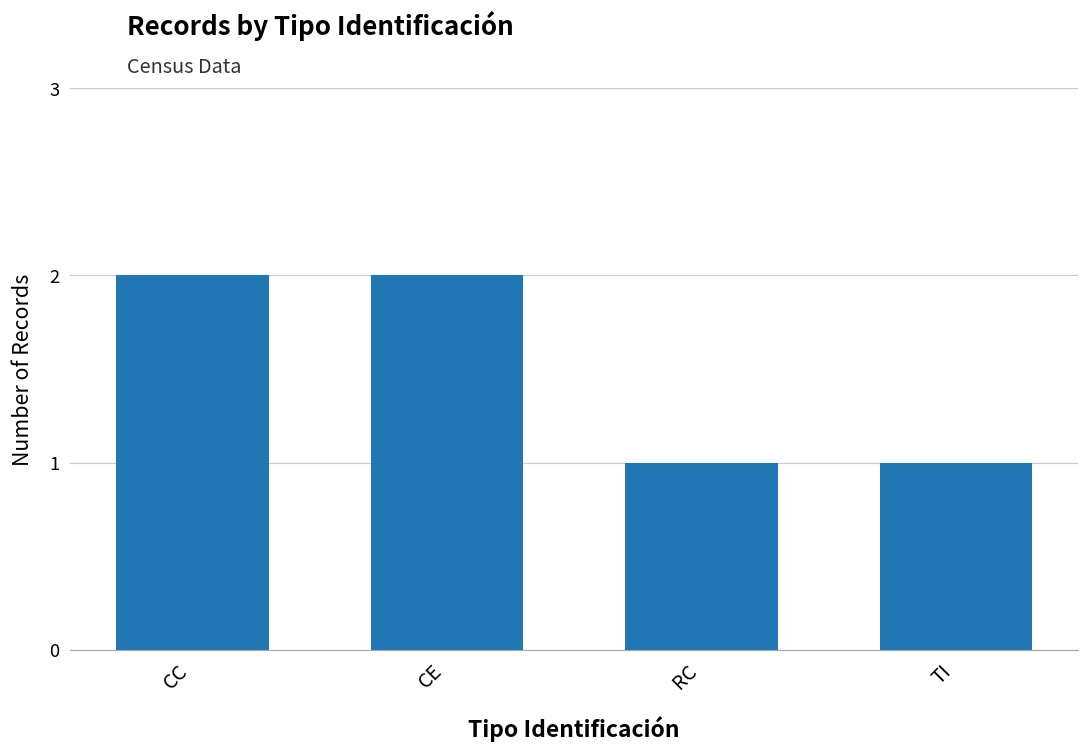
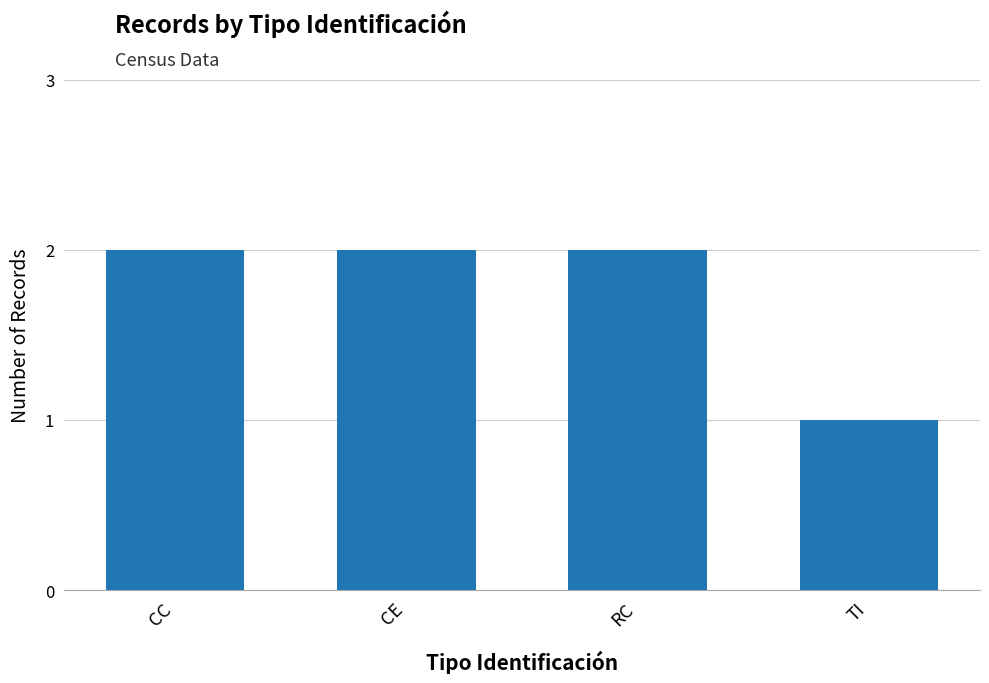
  {
    "CC": 2,
    "CE": 2,
-   "RC": 1,
+   "RC": 2,
    "TI": 1
  }
